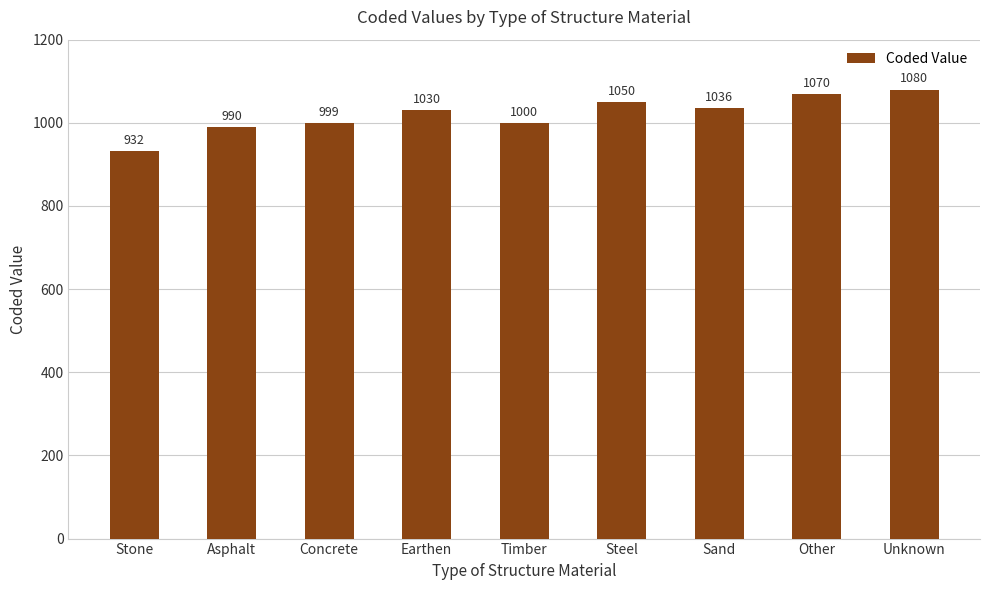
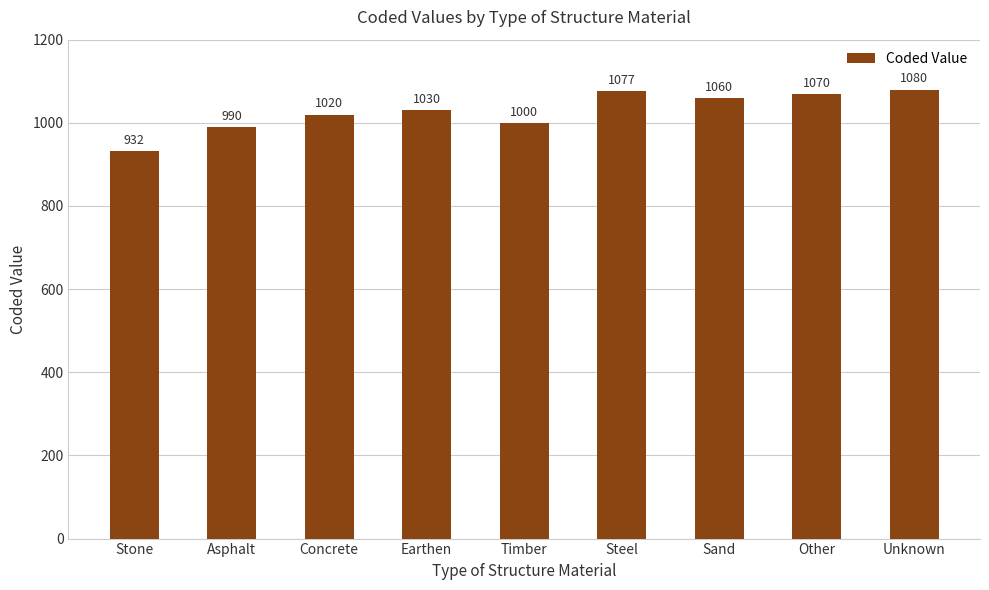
  {
    "Stone": 932,
    "Asphalt": 990,
-   "Concrete": 999,
+   "Concrete": 1020,
    "Earthen": 1030,
    "Timber": 1000,
-   "Steel": 1050,
-   "Sand": 1036,
+   "Steel": 1077,
+   "Sand": 1060,
    "Other": 1070,
    "Unknown": 1080
  }
